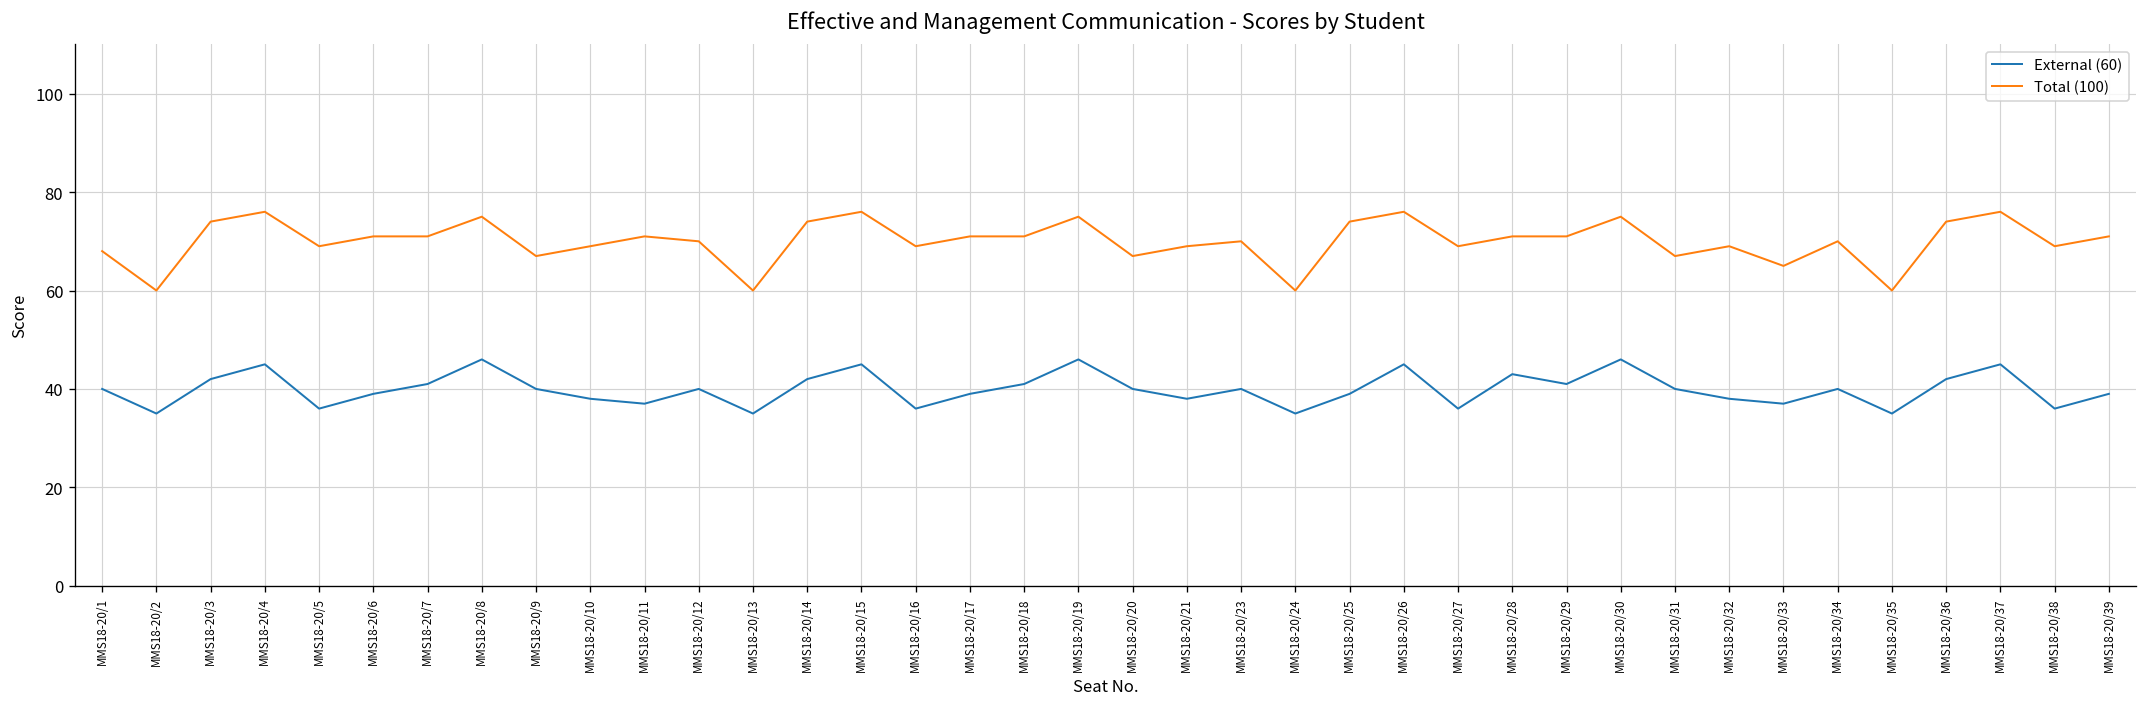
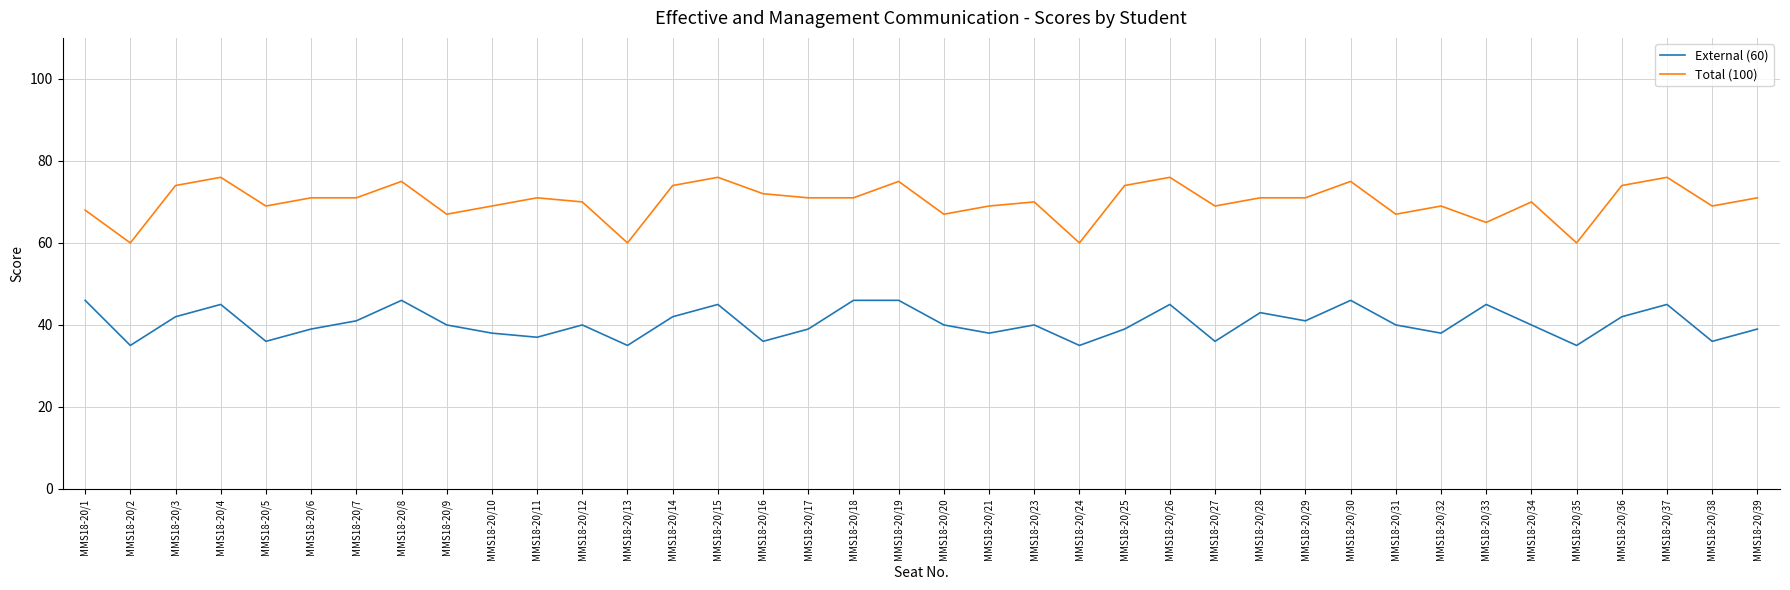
  {
    "External (60)": {
-     "MMS18-20/1": 40,
+     "MMS18-20/1": 46,
      "MMS18-20/2": 35,
      "MMS18-20/3": 42,
      "MMS18-20/4": 45,
      "MMS18-20/5": 36,
      "MMS18-20/6": 39,
      "MMS18-20/7": 41,
      "MMS18-20/8": 46,
      "MMS18-20/9": 40,
      "MMS18-20/10": 38,
      "MMS18-20/11": 37,
      "MMS18-20/12": 40,
      "MMS18-20/13": 35,
      "MMS18-20/14": 42,
      "MMS18-20/15": 45,
      "MMS18-20/16": 36,
      "MMS18-20/17": 39,
-     "MMS18-20/18": 41,
+     "MMS18-20/18": 46,
      "MMS18-20/19": 46,
      "MMS18-20/20": 40,
      "MMS18-20/21": 38,
      "MMS18-20/23": 40,
      "MMS18-20/24": 35,
      "MMS18-20/25": 39,
      "MMS18-20/26": 45,
      "MMS18-20/27": 36,
      "MMS18-20/28": 43,
      "MMS18-20/29": 41,
      "MMS18-20/30": 46,
      "MMS18-20/31": 40,
      "MMS18-20/32": 38,
-     "MMS18-20/33": 37,
+     "MMS18-20/33": 45,
      "MMS18-20/34": 40,
      "MMS18-20/35": 35,
      "MMS18-20/36": 42,
      "MMS18-20/37": 45,
      "MMS18-20/38": 36,
      "MMS18-20/39": 39
    },
    "Total (100)": {
      "MMS18-20/1": 68,
      "MMS18-20/2": 60,
      "MMS18-20/3": 74,
      "MMS18-20/4": 76,
      "MMS18-20/5": 69,
      "MMS18-20/6": 71,
      "MMS18-20/7": 71,
      "MMS18-20/8": 75,
      "MMS18-20/9": 67,
      "MMS18-20/10": 69,
      "MMS18-20/11": 71,
      "MMS18-20/12": 70,
      "MMS18-20/13": 60,
      "MMS18-20/14": 74,
      "MMS18-20/15": 76,
-     "MMS18-20/16": 69,
+     "MMS18-20/16": 72,
      "MMS18-20/17": 71,
      "MMS18-20/18": 71,
      "MMS18-20/19": 75,
      "MMS18-20/20": 67,
      "MMS18-20/21": 69,
      "MMS18-20/23": 70,
      "MMS18-20/24": 60,
      "MMS18-20/25": 74,
      "MMS18-20/26": 76,
      "MMS18-20/27": 69,
      "MMS18-20/28": 71,
      "MMS18-20/29": 71,
      "MMS18-20/30": 75,
      "MMS18-20/31": 67,
      "MMS18-20/32": 69,
      "MMS18-20/33": 65,
      "MMS18-20/34": 70,
      "MMS18-20/35": 60,
      "MMS18-20/36": 74,
      "MMS18-20/37": 76,
      "MMS18-20/38": 69,
      "MMS18-20/39": 71
    }
  }
